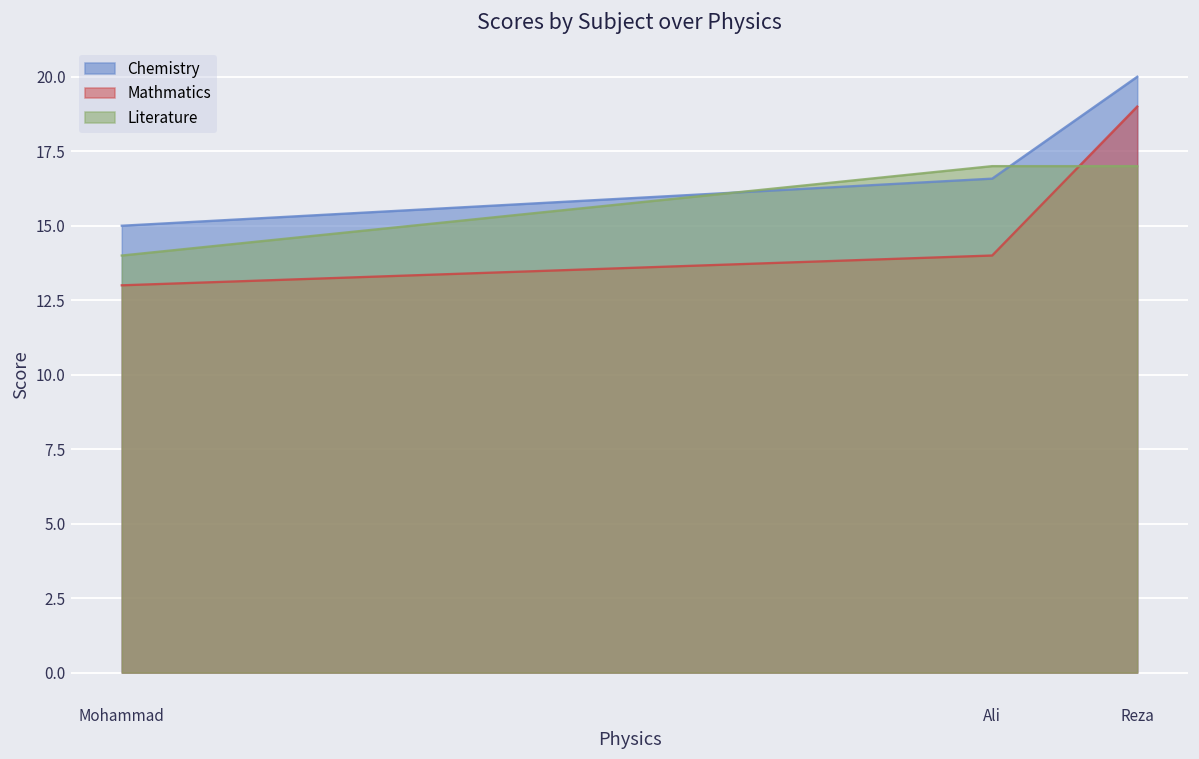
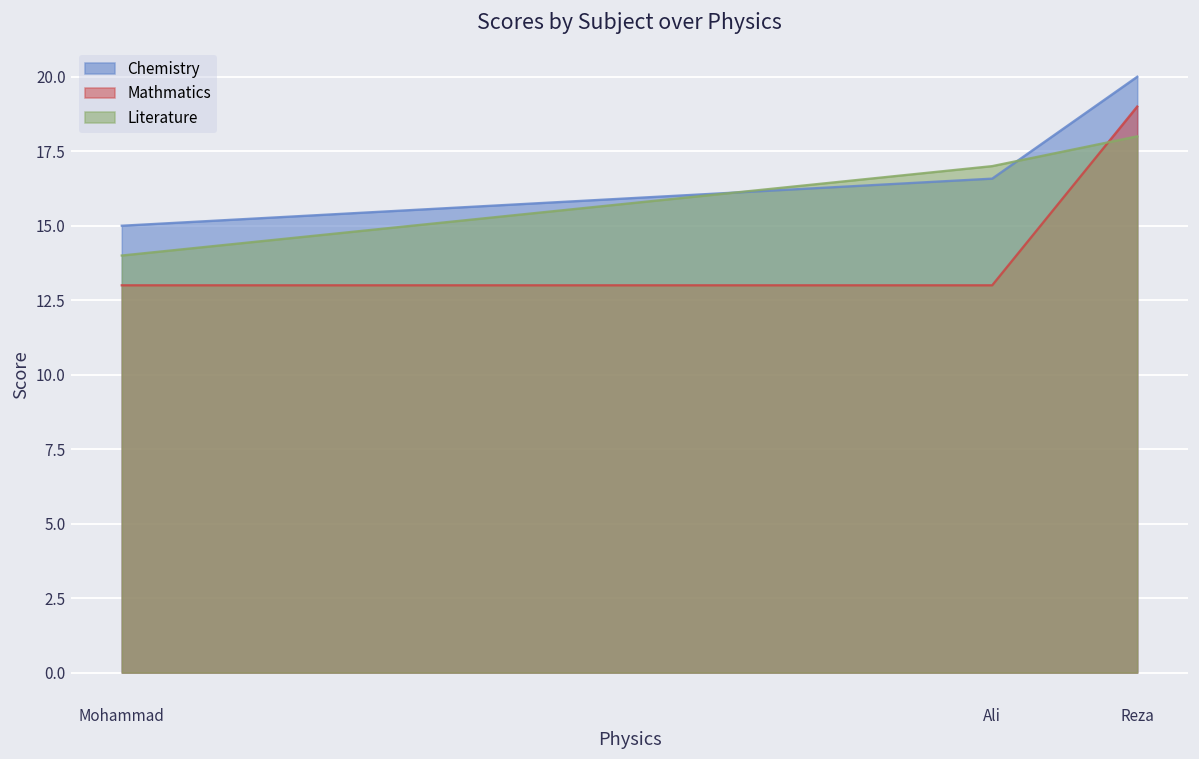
  {
    "Chemistry": {
      "Mohammad": 15,
      "Ali": 16.6,
      "Reza": 20
    },
    "Mathmatics": {
      "Mohammad": 13,
-     "Ali": 14,
+     "Ali": 13,
      "Reza": 19
    },
    "Literature": {
      "Mohammad": 14,
      "Ali": 17,
-     "Reza": 17
+     "Reza": 18
    }
  }
